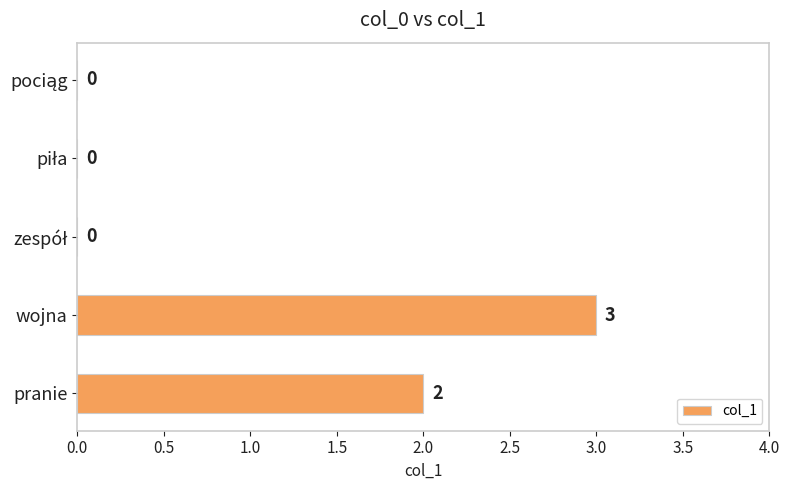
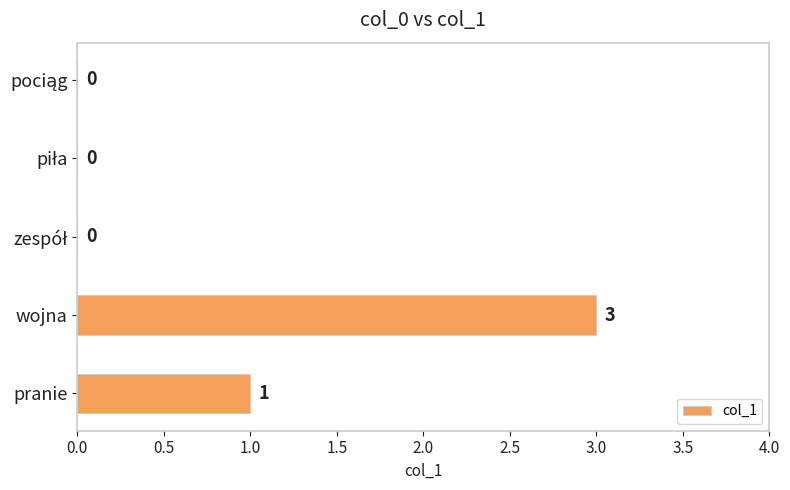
  {
    "pociąg": 0,
    "piła": 0,
    "zespół": 0,
    "wojna": 3,
-   "pranie": 2
+   "pranie": 1
  }
